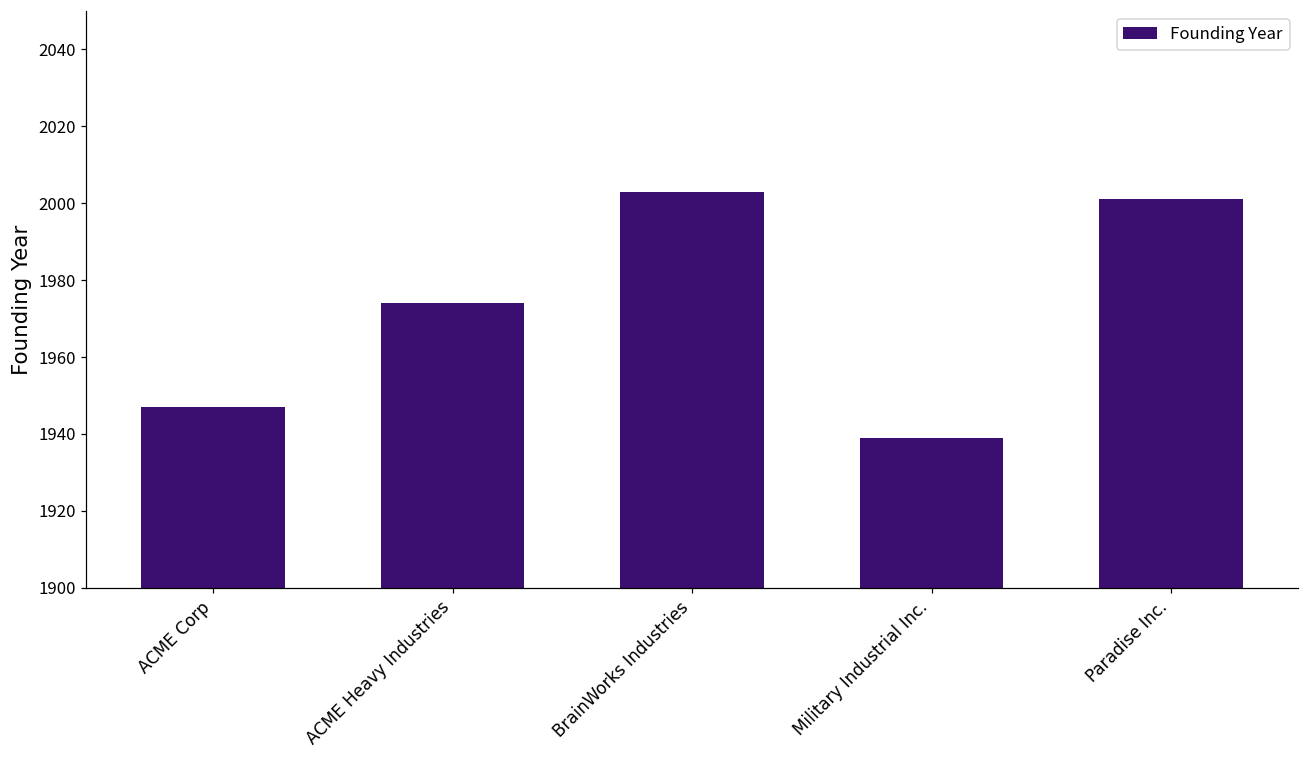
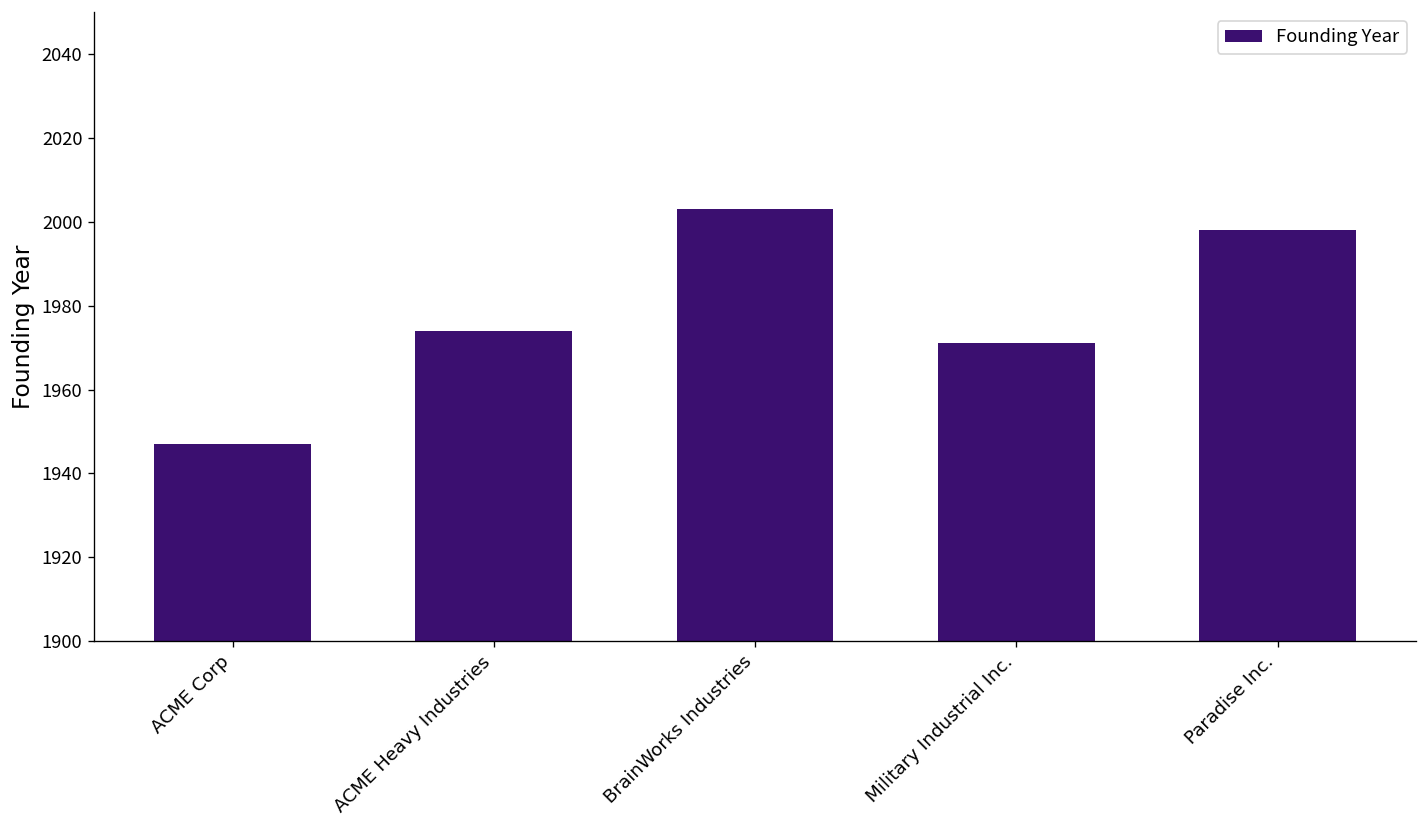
  {
    "ACME Corp": 1947,
    "ACME Heavy Industries": 1974,
    "BrainWorks Industries": 2003,
-   "Military Industrial Inc.": 1939,
-   "Paradise Inc.": 2001
+   "Military Industrial Inc.": 1971,
+   "Paradise Inc.": 1998
  }
